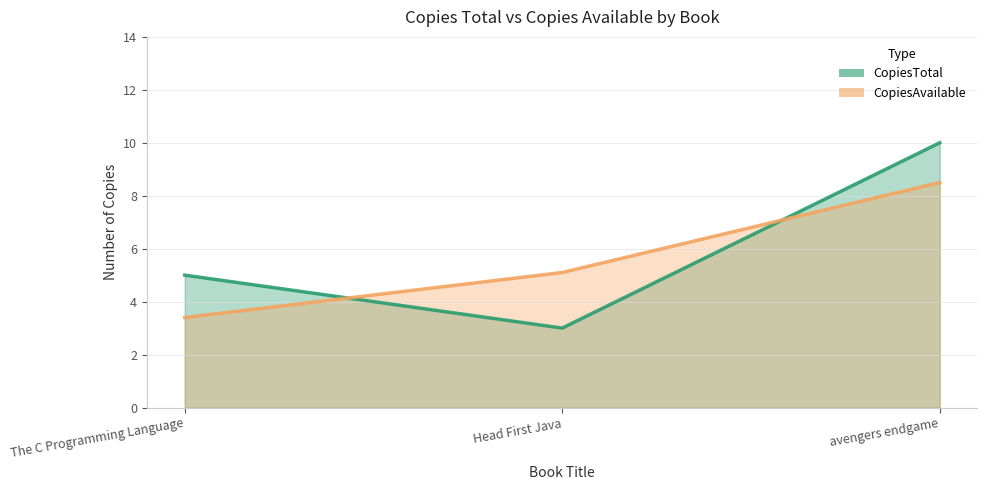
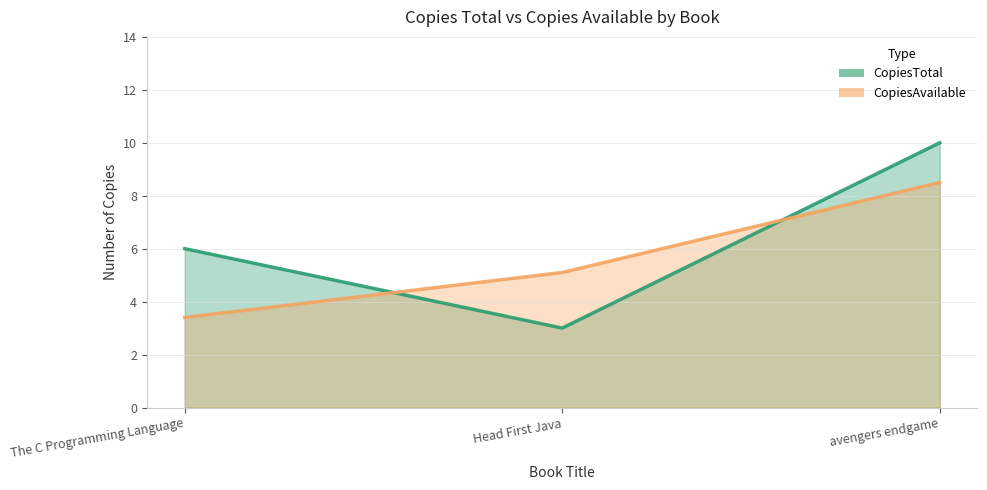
  {
    "CopiesTotal": {
-     "The C Programming Language": 5,
+     "The C Programming Language": 6,
      "Head First Java": 3,
      "avengers endgame": 10
    },
    "CopiesAvailable": {
      "The C Programming Language": 3.4,
      "Head First Java": 5.1,
      "avengers endgame": 8.5
    }
  }
